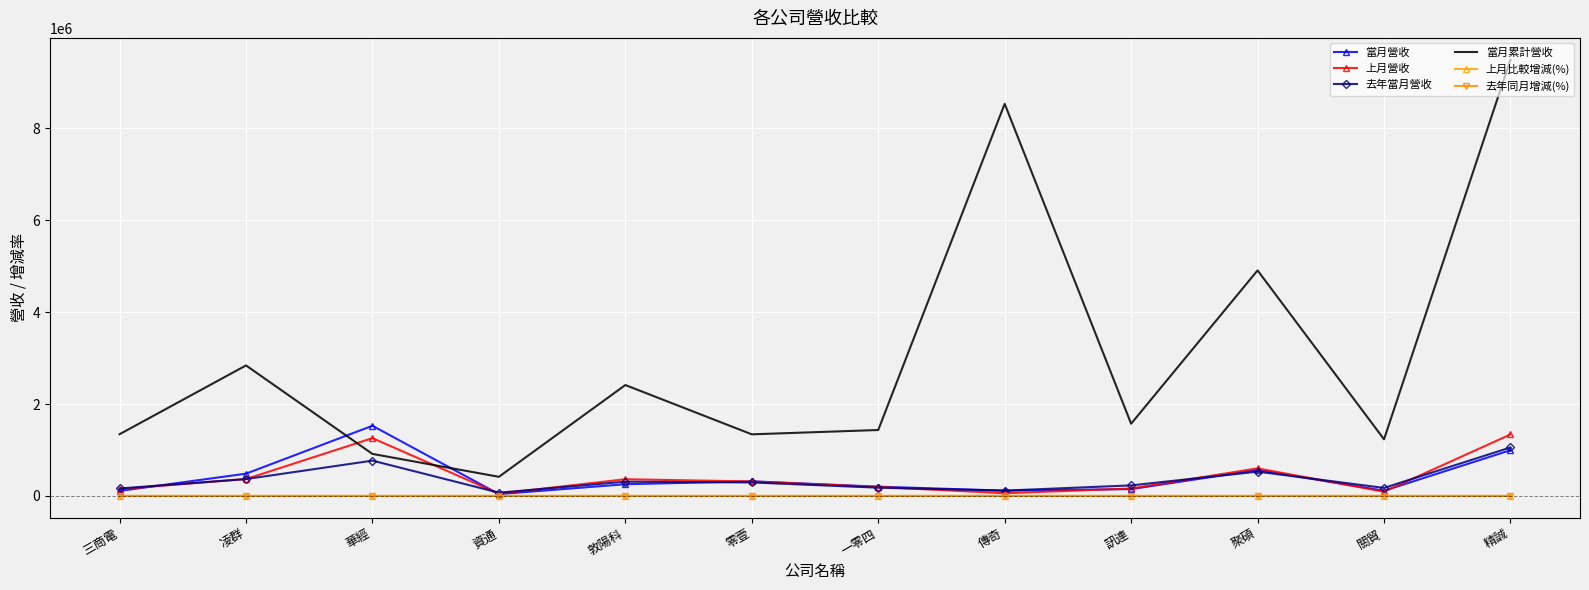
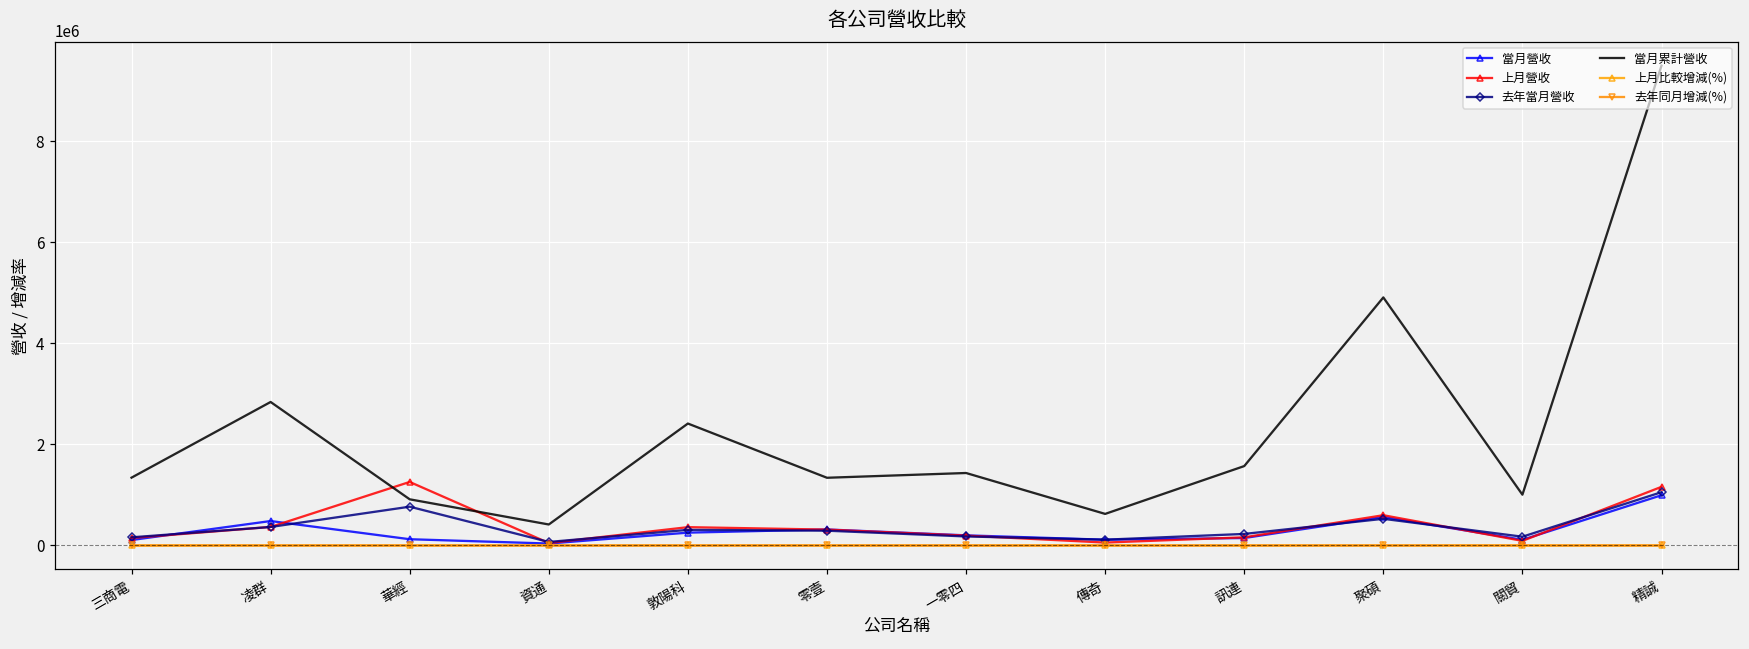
  {
    "當月營收": {
      "凌群": 500000,
-     "華經": 1500000,
+     "華經": 100000,
      "精誠": 1000000
    },
    "上月營收": {
      "華經": 1300000,
-     "精誠": 1300000
+     "精誠": 1200000
    },
    "去年當月營收": {
      "華經": 800000,
      "訊連": 200000,
      "關貿": 200000,
      "精誠": 1100000
    },
    "當月累計營收": {
      "三商電": 1300000,
      "凌群": 2800000,
      "華經": 900000,
      "資通": 400000,
      "敦陽科": 2400000,
      "零壹": 1300000,
      "一零四": 1400000,
-     "傳奇": 8500000,
+     "傳奇": 600000,
      "訊連": 1600000,
      "聚碩": 4900000,
-     "關貿": 1200000
+     "關貿": 1000000
    },
    "去年同月增減(%)": {
      "三商電": 0,
      "凌群": 0,
      "華經": 0,
      "敦陽科": 0,
      "零壹": 0,
      "一零四": 0,
      "傳奇": 0,
      "訊連": 0,
      "聚碩": 0,
      "關貿": 0,
      "精誠": 0
    }
  }
